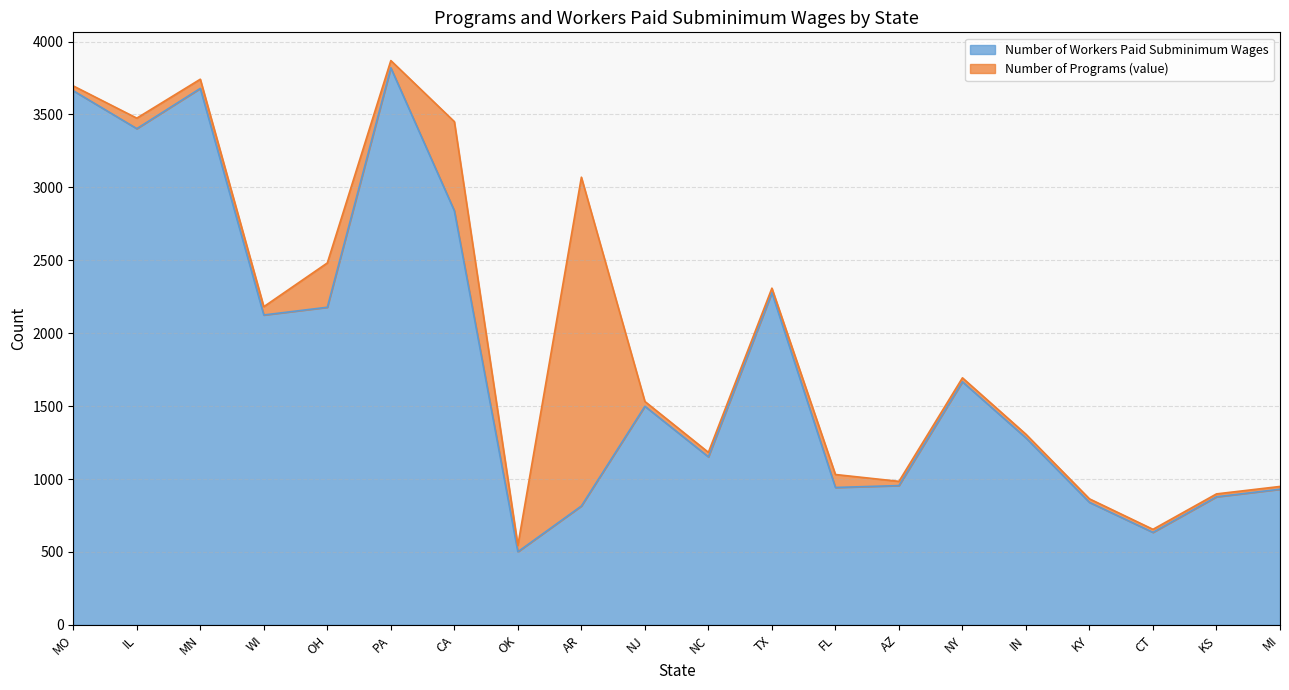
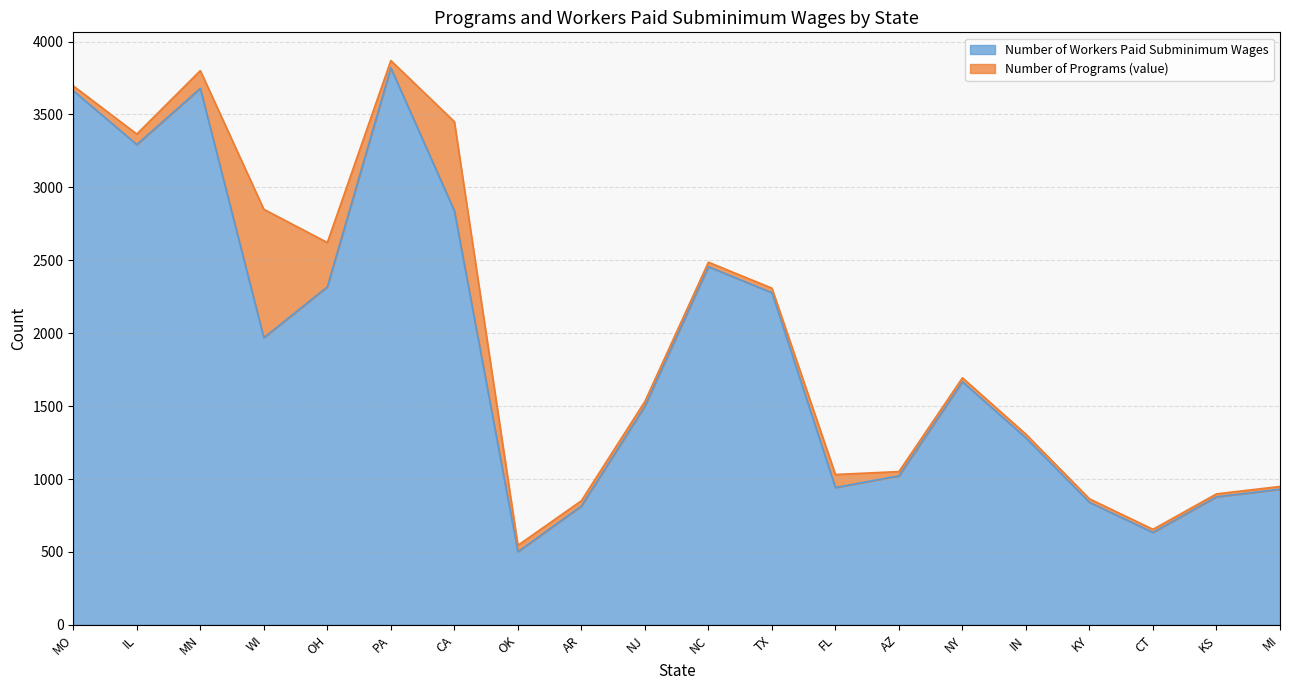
  {
    "Number of Workers Paid Subminimum Wages": {
      "MO": 3660,
-     "IL": 3400,
+     "IL": 3290,
      "MN": 3680,
-     "WI": 2130,
-     "OH": 2180,
+     "WI": 1970,
+     "OH": 2320,
      "PA": 3820,
      "CA": 2840,
      "OK": 500,
      "AR": 820,
      "NJ": 1500,
-     "NC": 1150,
+     "NC": 2460,
      "TX": 2280,
      "FL": 940,
-     "AZ": 960,
+     "AZ": 1020,
      "NY": 1670,
      "IN": 1280,
      "KY": 840,
      "CT": 630,
      "KS": 880,
      "MI": 930
    },
    "Number of Programs (value)": {
      "MO": 30,
      "IL": 70,
-     "MN": 60,
-     "WI": 60,
+     "MN": 120,
+     "WI": 880,
      "OH": 300,
      "PA": 50,
      "CA": 610,
      "OK": 40,
-     "AR": 2260,
+     "AR": 40,
      "NJ": 30,
      "NC": 30,
      "TX": 30,
      "FL": 90,
      "AZ": 30,
      "NY": 30,
      "IN": 30,
      "KY": 20,
      "CT": 20,
      "KS": 20,
      "MI": 20
    }
  }
